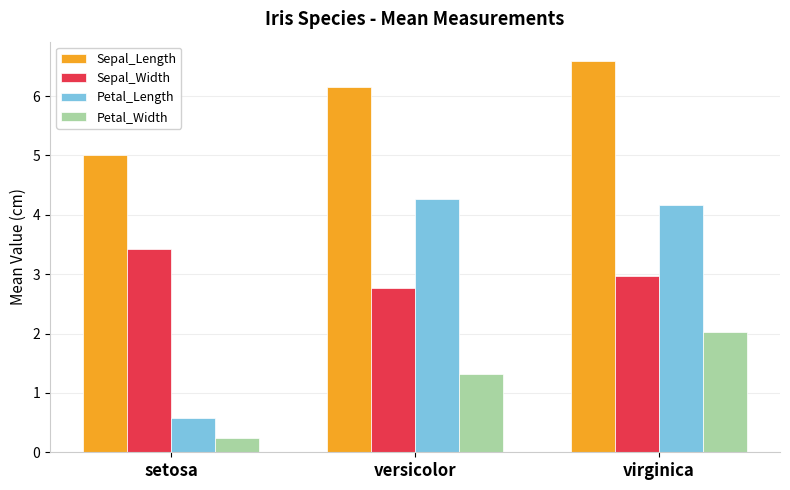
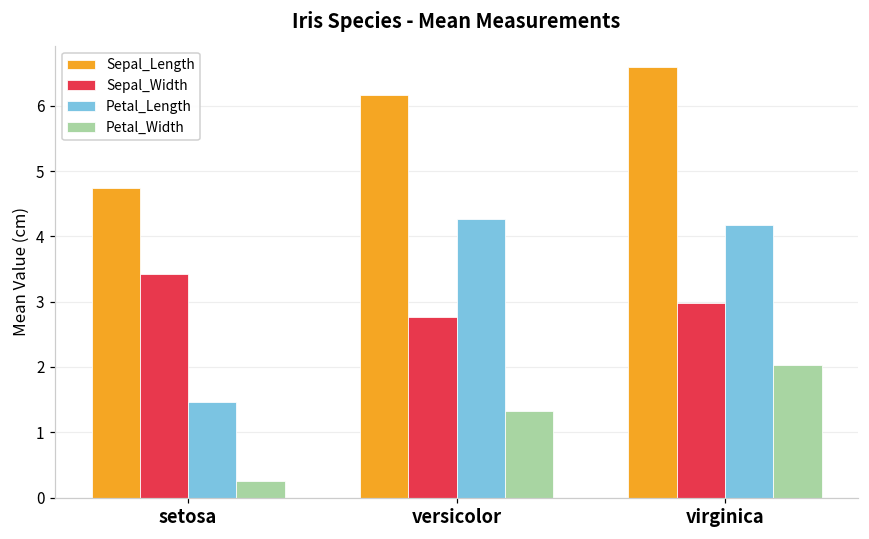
  {
    "Sepal_Length": {
-     "setosa": 5.0,
+     "setosa": 4.7,
      "versicolor": 6.2,
      "virginica": 6.6
    },
    "Sepal_Width": {
      "setosa": 3.4,
      "versicolor": 2.8,
      "virginica": 3.0
    },
    "Petal_Length": {
-     "setosa": 0.6,
+     "setosa": 1.5,
      "versicolor": 4.3,
      "virginica": 4.2
    },
    "Petal_Width": {
      "setosa": 0.2,
      "versicolor": 1.3,
      "virginica": 2.0
    }
  }
